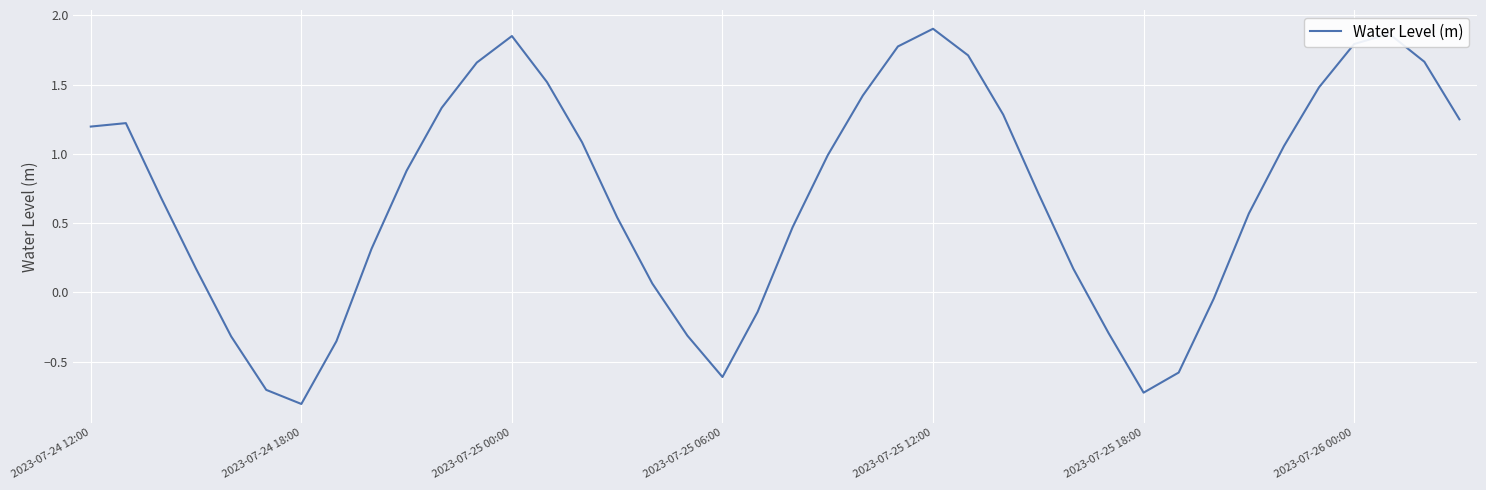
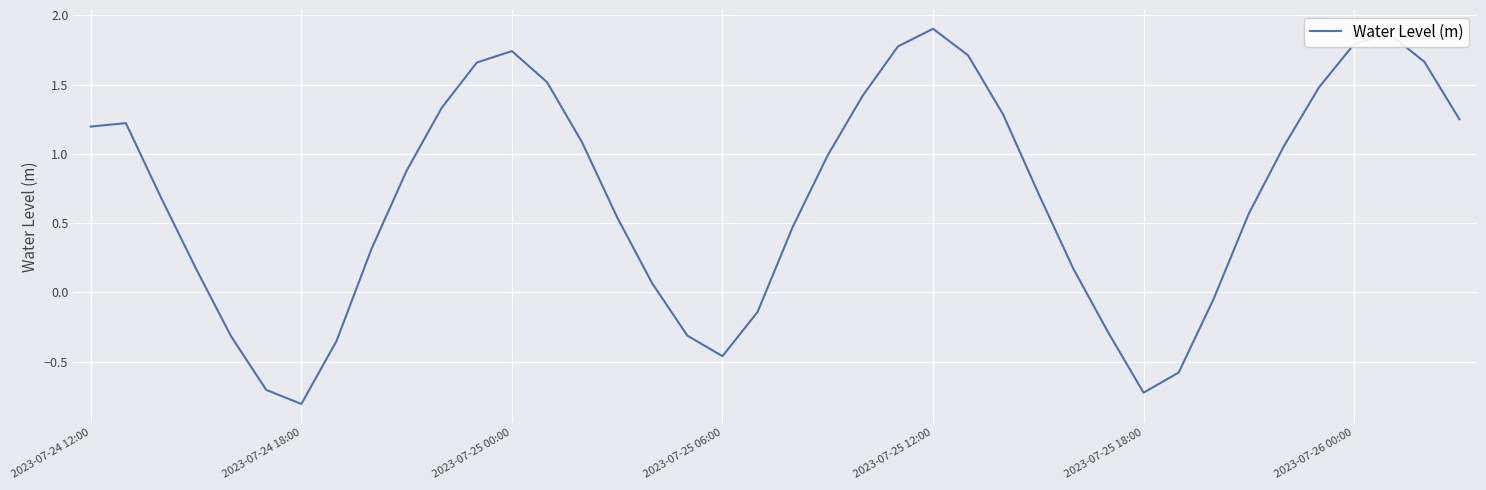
  {
    "2023-07-24 12:00": 1.20,
    "2023-07-24 18:00": -0.81,
-   "2023-07-25 00:00": 1.85,
-   "2023-07-25 06:00": -0.61,
+   "2023-07-25 00:00": 1.74,
+   "2023-07-25 06:00": -0.46,
    "2023-07-25 12:00": 1.90,
    "2023-07-25 18:00": -0.72
  }
